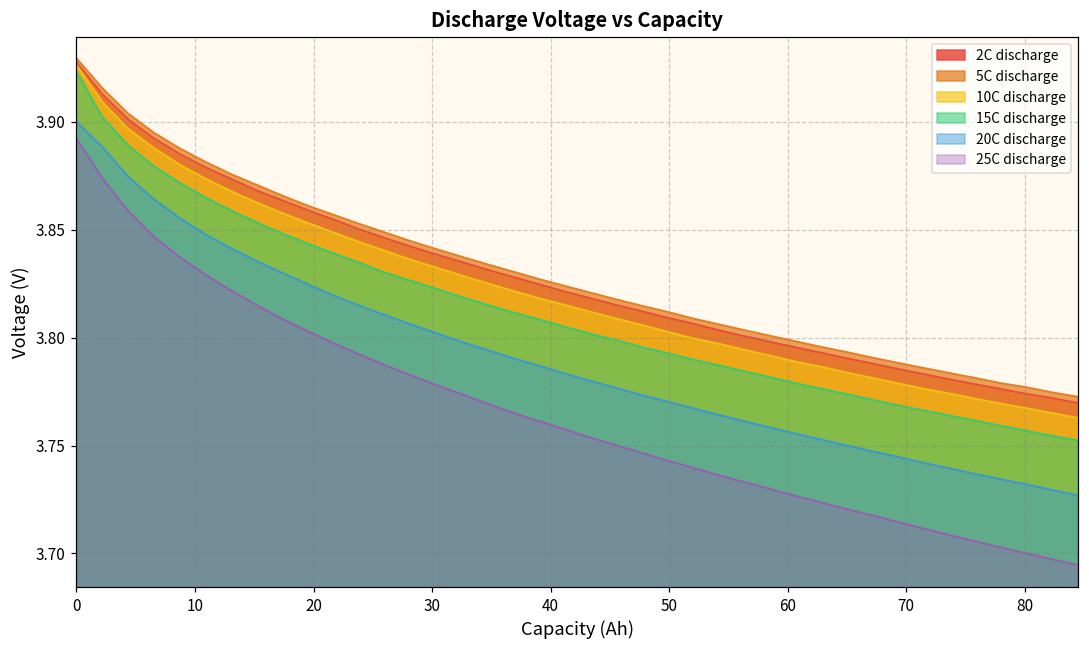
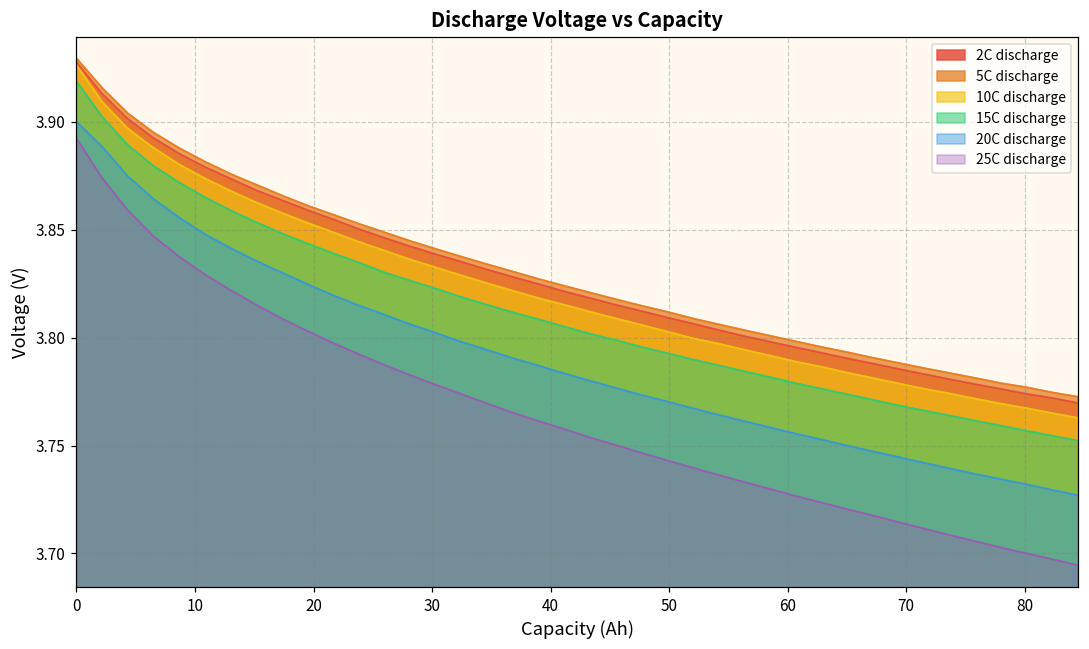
  {
    "15C discharge": {
-     "0": 3.923
+     "0": 3.919
    },
    "20C discharge": {
      "0": 3.900
    },
    "25C discharge": {
      "0": 3.892
    }
  }
